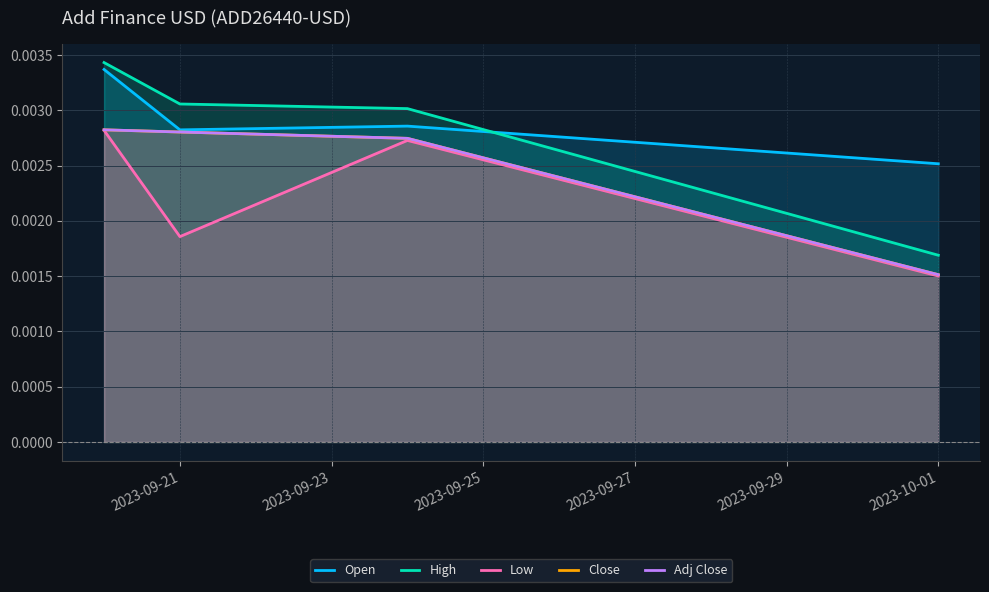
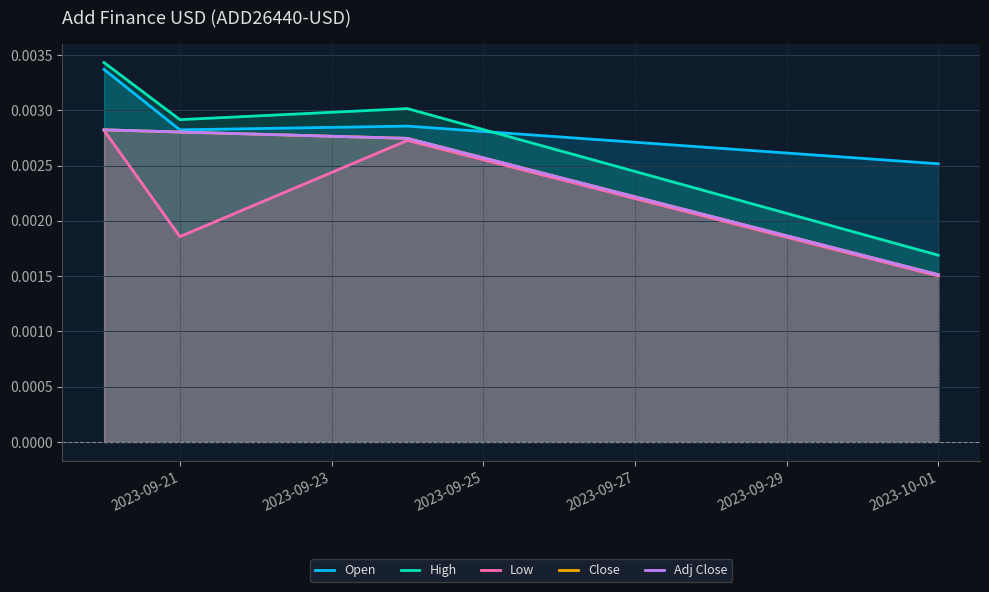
  {
    "Open": {
      "2023-10-01": 0.00252
    },
    "High": {
-     "2023-09-21": 0.00306,
+     "2023-09-21": 0.00292,
      "2023-10-01": 0.00169
    },
    "Low": {
      "2023-09-21": 0.00186
    }
  }
